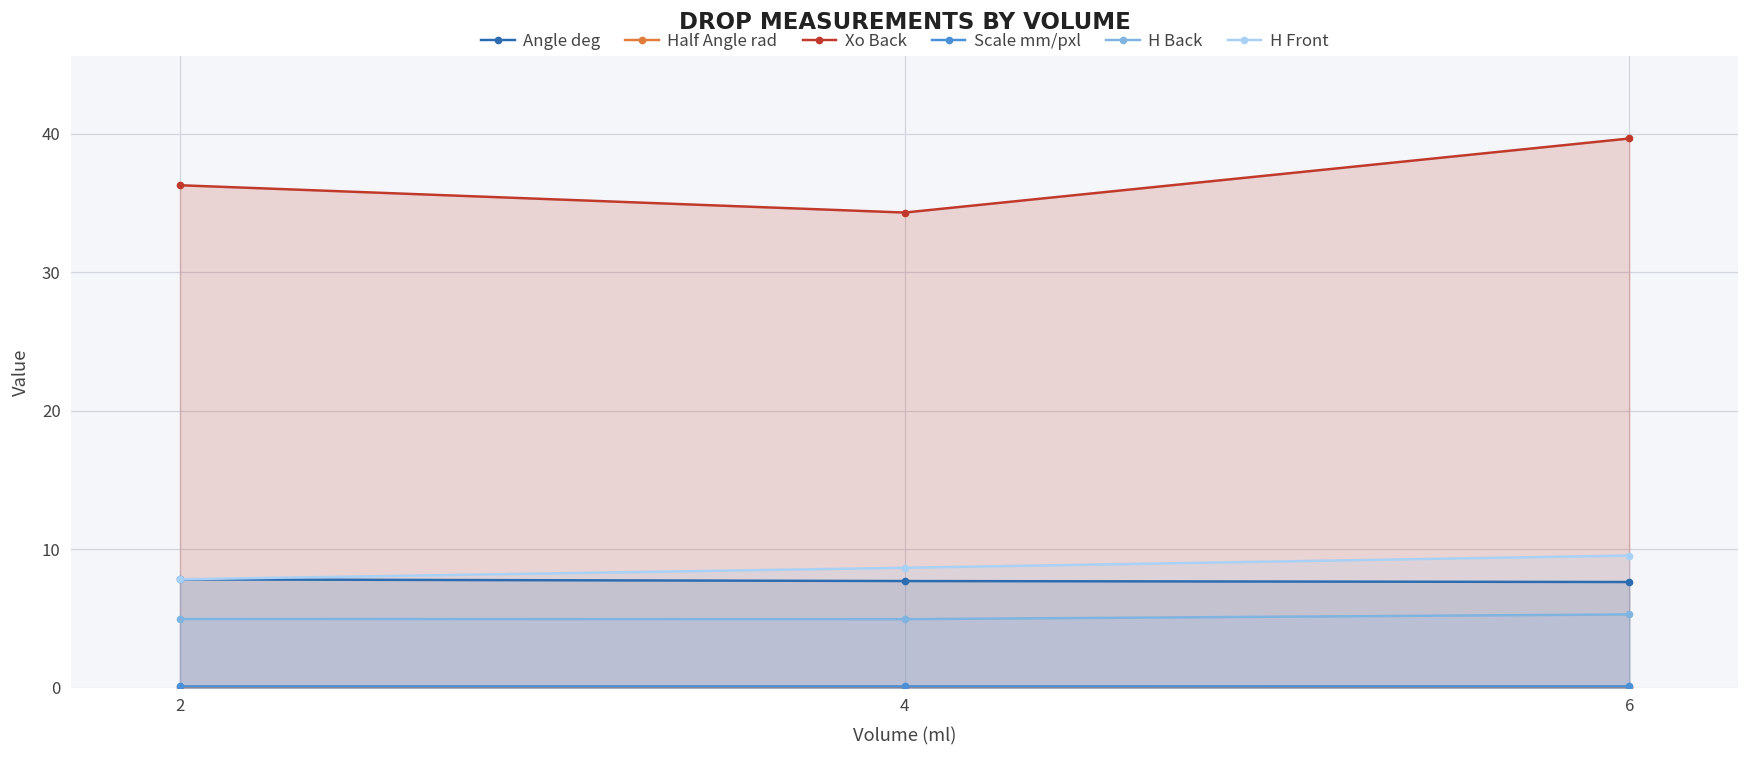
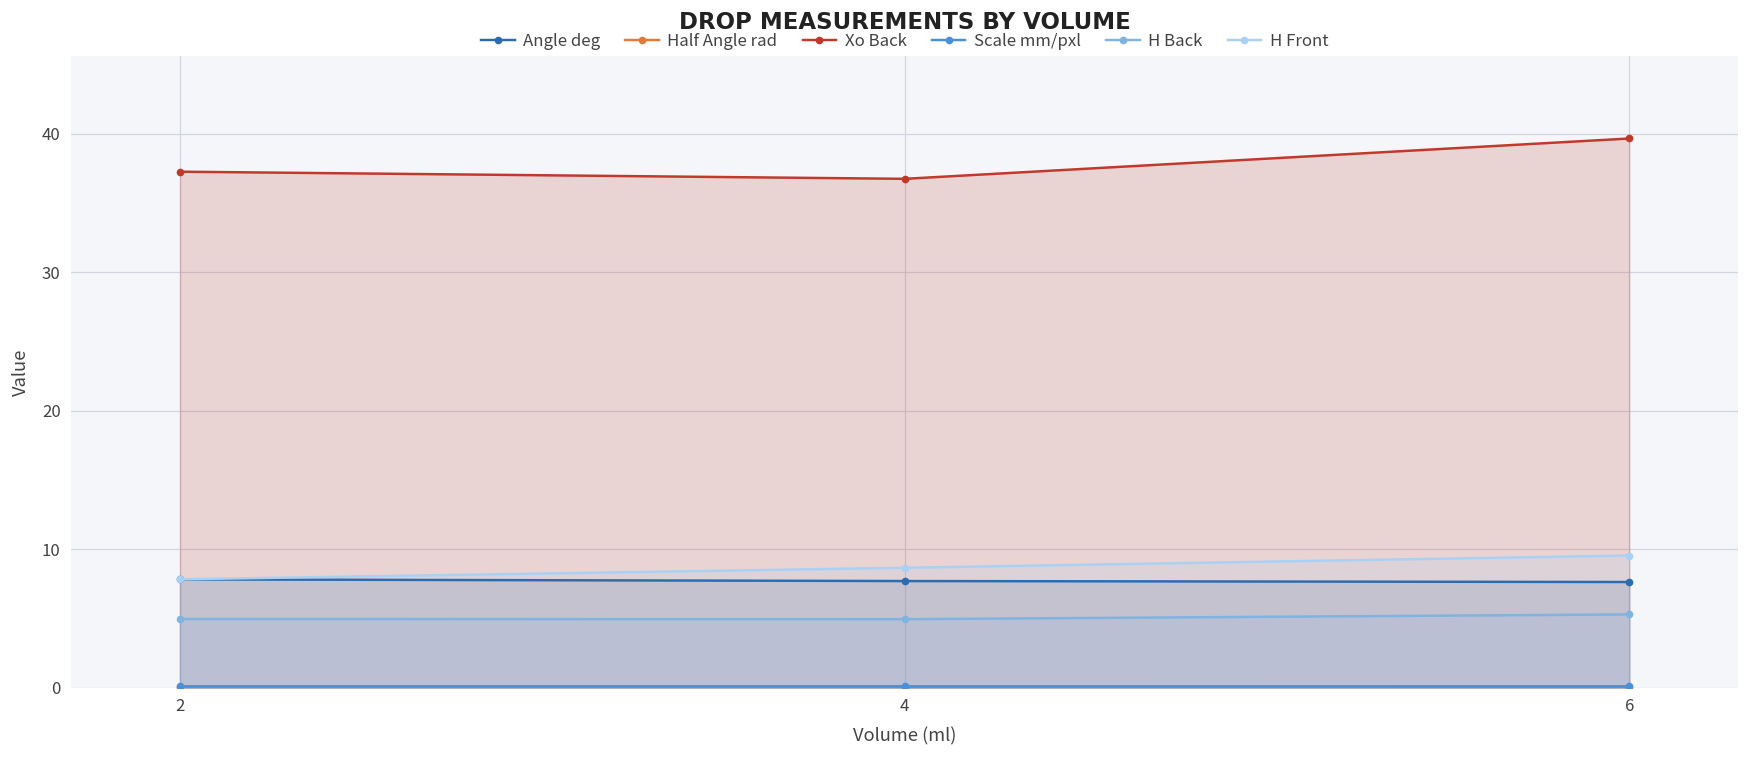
  {
    "Angle deg": {
      "4": 7.7,
      "6": 7.6
    },
    "Scale mm/pxl": {
      "2": 0.1,
      "4": 0.1,
      "6": 0.1
    },
    "Xo Back": {
-     "2": 36.3,
-     "4": 34.3,
+     "2": 37.3,
+     "4": 36.8,
      "6": 39.7
    }
  }
